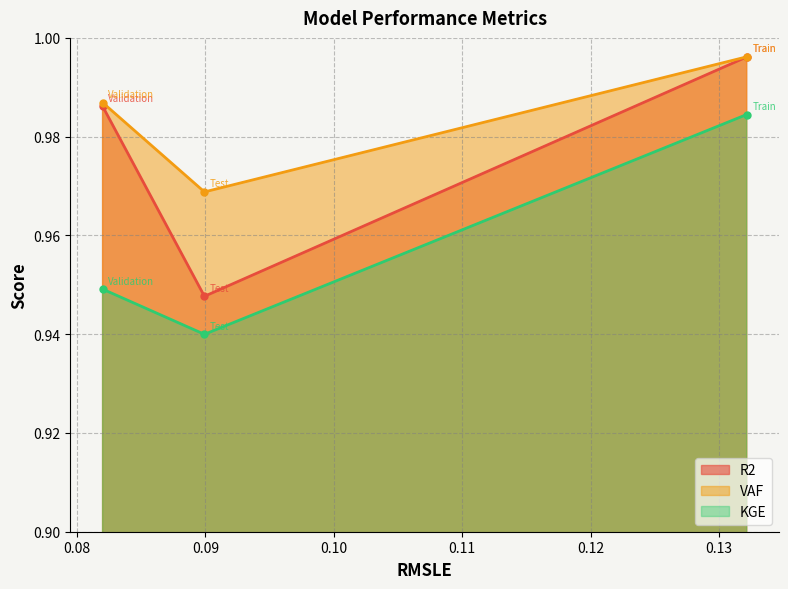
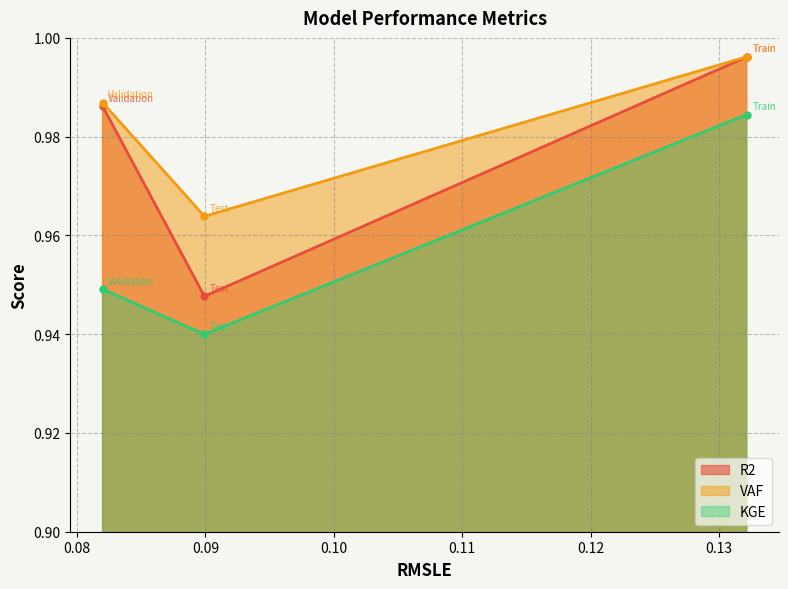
  {
    "R2": {
      "0.09": 0.948
    },
    "VAF": {
-     "0.09": 0.969
+     "0.09": 0.964
    },
    "KGE": {
      "0.09": 0.940
    }
  }
